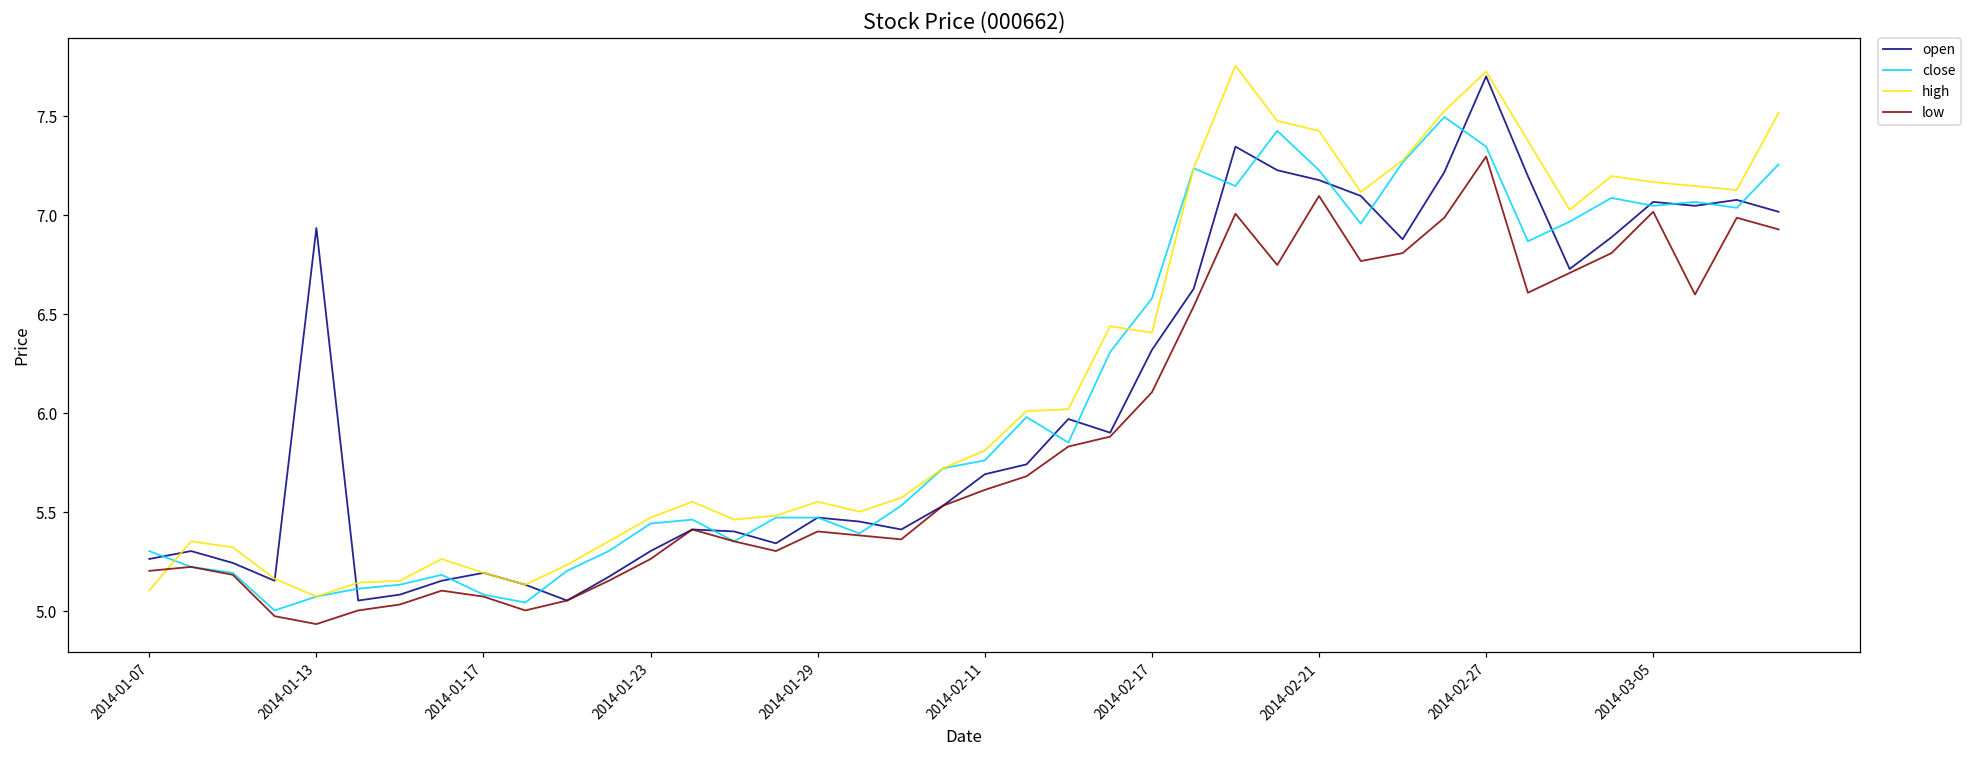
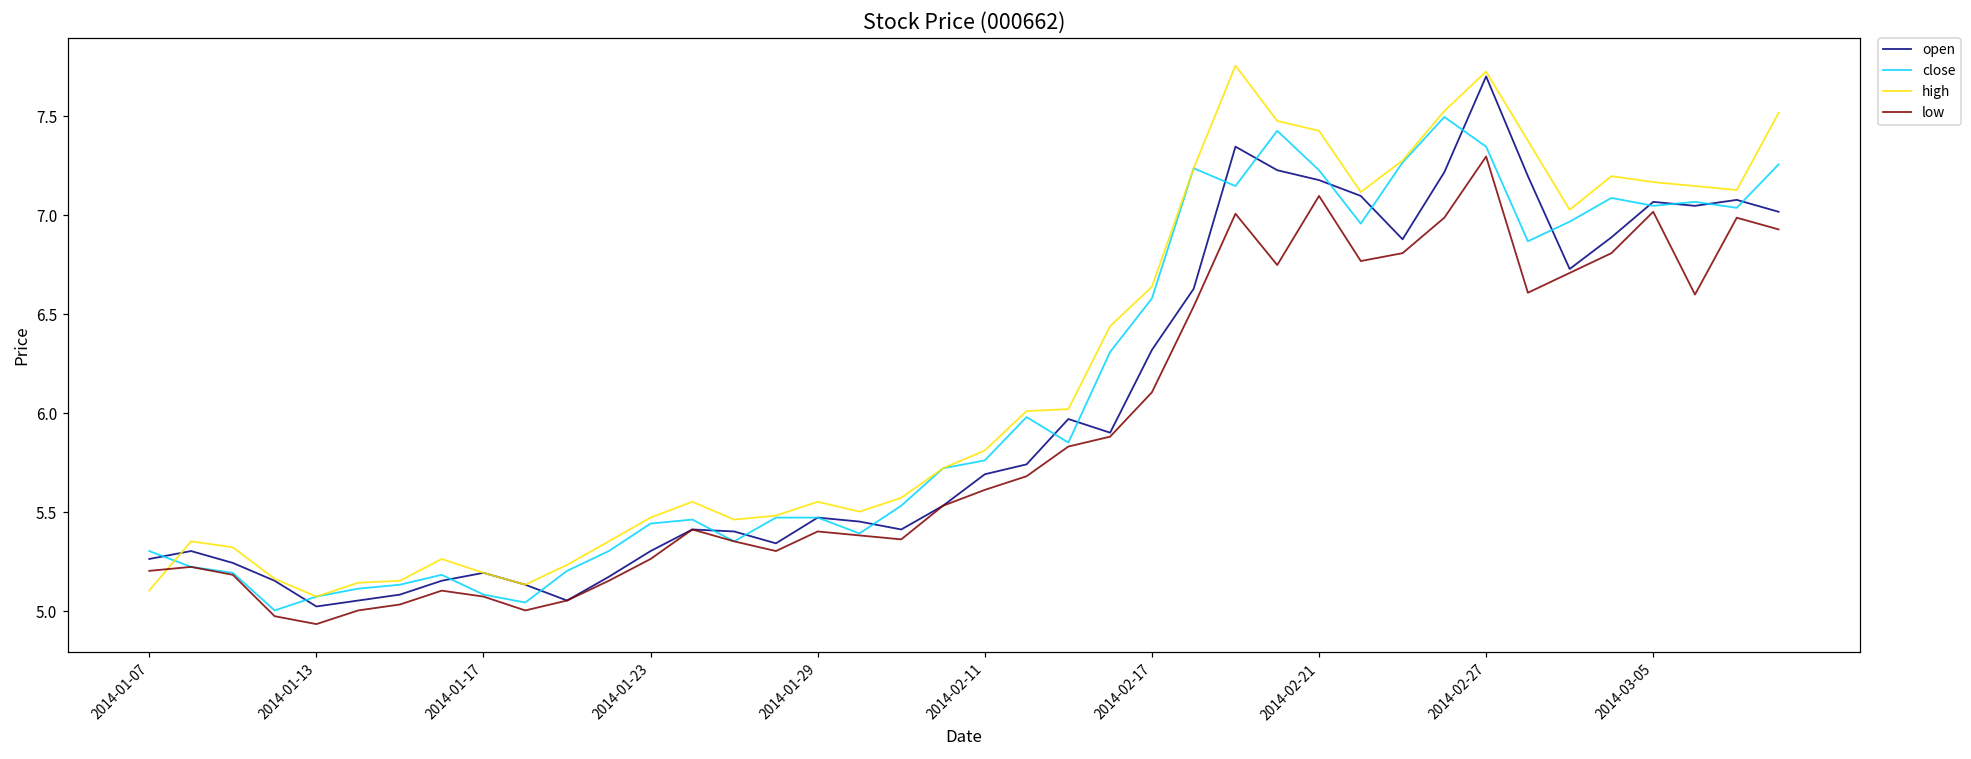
  {
    "open": {
      "2014-01-07": 5.26,
-     "2014-01-13": 6.94,
+     "2014-01-13": 5.02,
      "2014-01-23": 5.30,
      "2014-02-11": 5.69,
      "2014-02-17": 6.32,
      "2014-02-21": 7.18,
      "2014-02-27": 7.70,
      "2014-03-05": 7.07
    },
    "close": {
      "2014-01-07": 5.30,
      "2014-01-23": 5.44,
      "2014-02-11": 5.76,
      "2014-02-17": 6.58,
      "2014-02-21": 7.23,
      "2014-02-27": 7.35,
      "2014-03-05": 7.05
    },
    "high": {
      "2014-01-07": 5.11,
      "2014-01-23": 5.47,
      "2014-01-29": 5.55,
      "2014-02-11": 5.81,
-     "2014-02-17": 6.41,
+     "2014-02-17": 6.64,
      "2014-02-21": 7.43,
      "2014-02-27": 7.73,
      "2014-03-05": 7.17
    },
    "low": {
      "2014-01-07": 5.20,
      "2014-01-13": 4.94,
      "2014-01-23": 5.26,
      "2014-01-29": 5.40,
      "2014-02-11": 5.61,
      "2014-02-17": 6.11,
      "2014-02-21": 7.10,
      "2014-02-27": 7.30,
      "2014-03-05": 7.02
    }
  }
